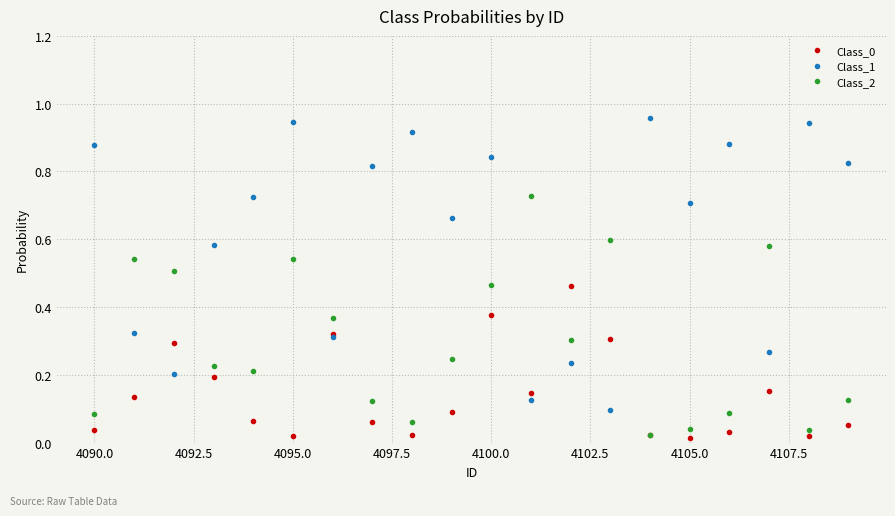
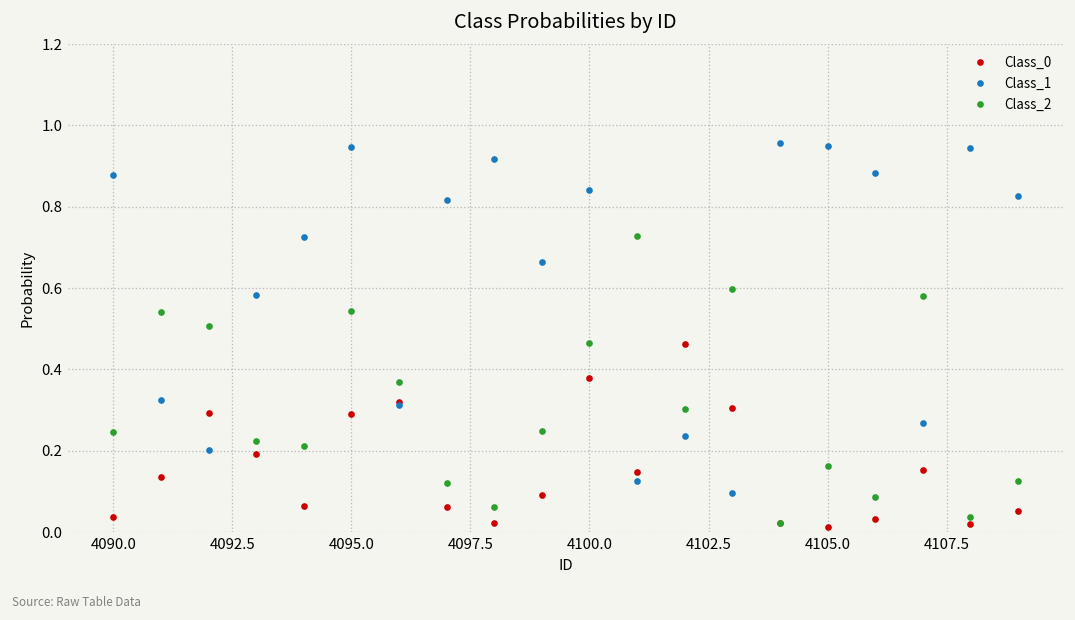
  {
    "Class_0": {
      "4090.0": 0.04,
-     "4095.0": 0.02,
+     "4095.0": 0.29,
      "4100.0": 0.38,
      "4105.0": 0.01
    },
    "Class_1": {
      "4090.0": 0.88,
      "4095.0": 0.95,
      "4100.0": 0.84,
-     "4105.0": 0.71
+     "4105.0": 0.95
    },
    "Class_2": {
-     "4090.0": 0.08,
+     "4090.0": 0.25,
      "4095.0": 0.54,
      "4100.0": 0.46,
-     "4105.0": 0.04
+     "4105.0": 0.16
    }
  }
